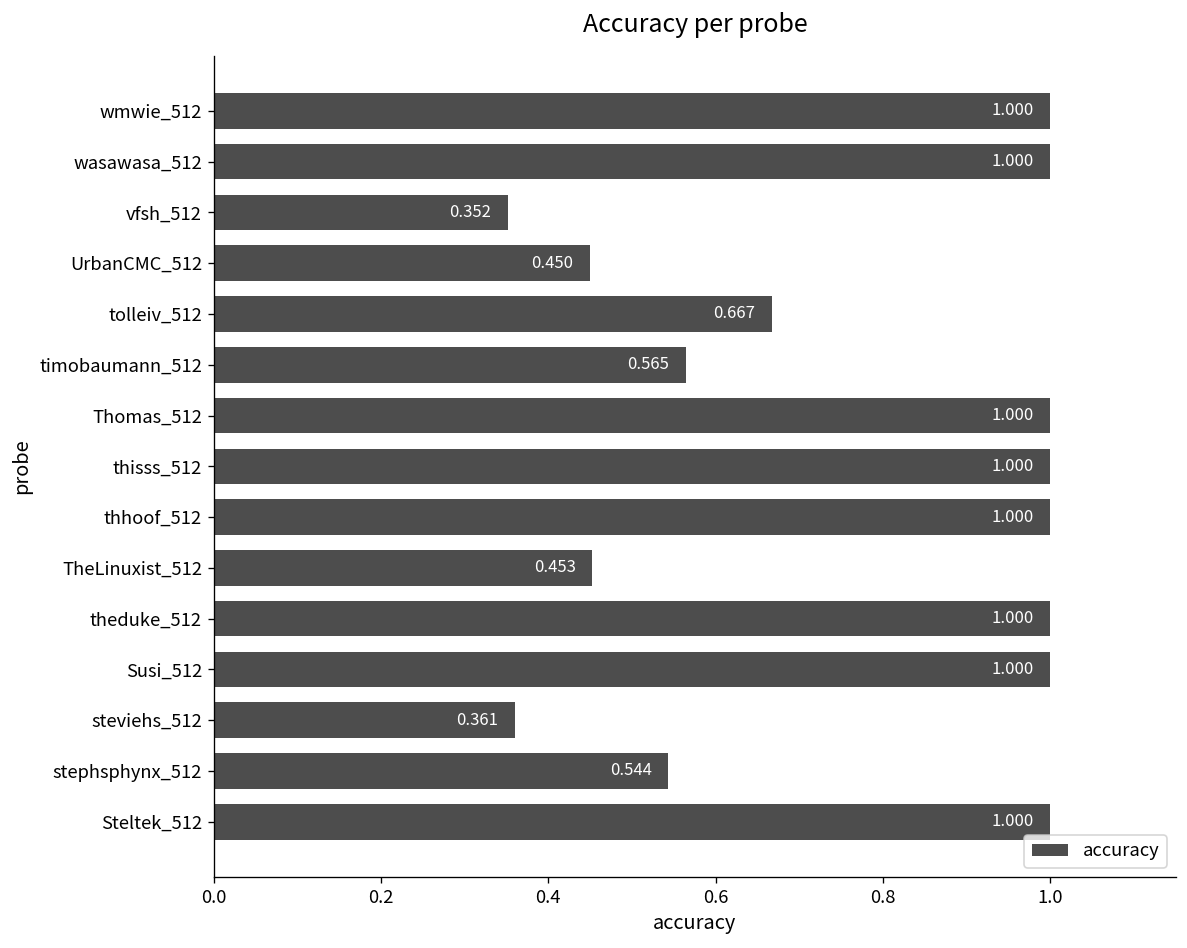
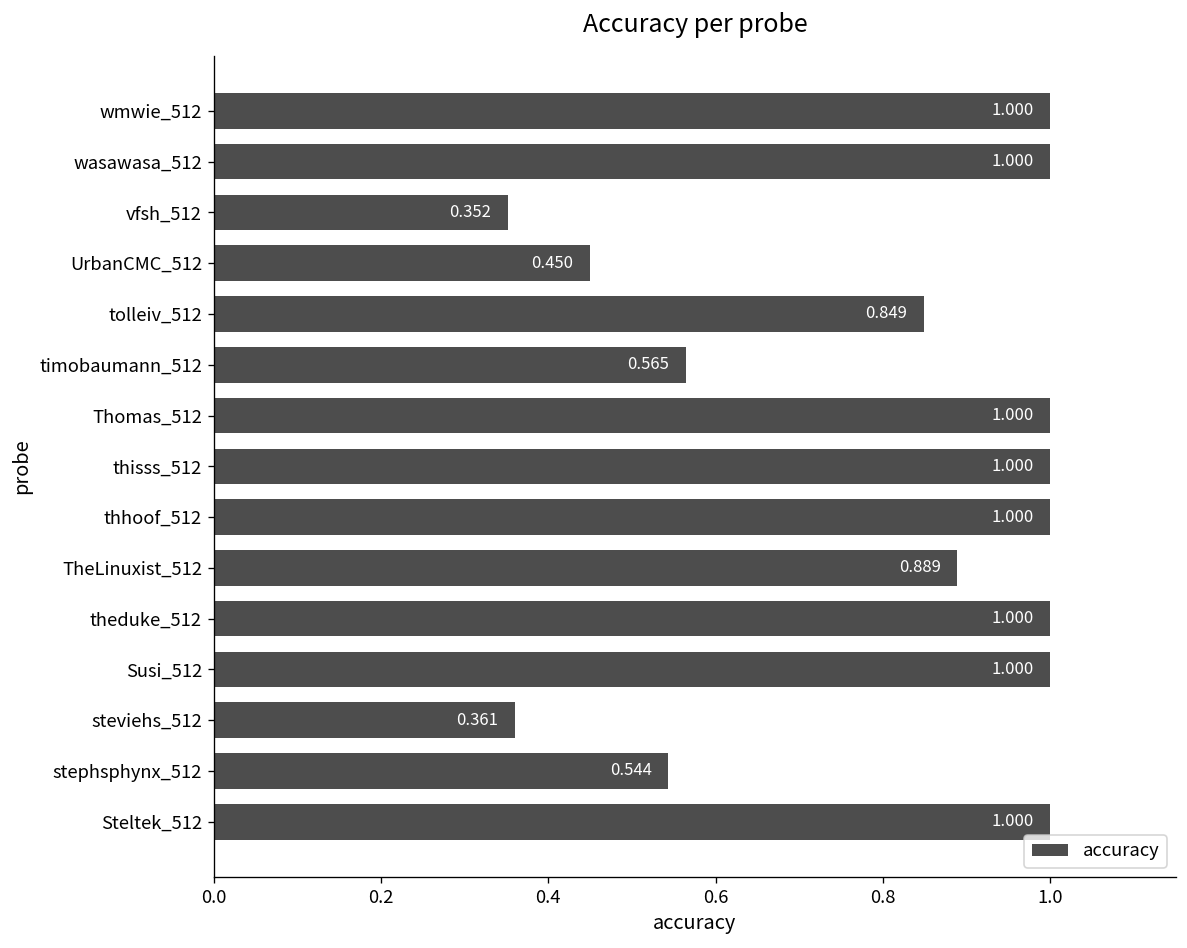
  {
    "wmwie_512": 1.000,
    "wasawasa_512": 1.000,
    "vfsh_512": 0.352,
    "UrbanCMC_512": 0.450,
-   "tolleiv_512": 0.667,
+   "tolleiv_512": 0.849,
    "timobaumann_512": 0.565,
    "Thomas_512": 1.000,
    "thisss_512": 1.000,
    "thhoof_512": 1.000,
-   "TheLinuxist_512": 0.453,
+   "TheLinuxist_512": 0.889,
    "theduke_512": 1.000,
    "Susi_512": 1.000,
    "steviehs_512": 0.361,
    "stephsphynx_512": 0.544,
    "Steltek_512": 1.000
  }
